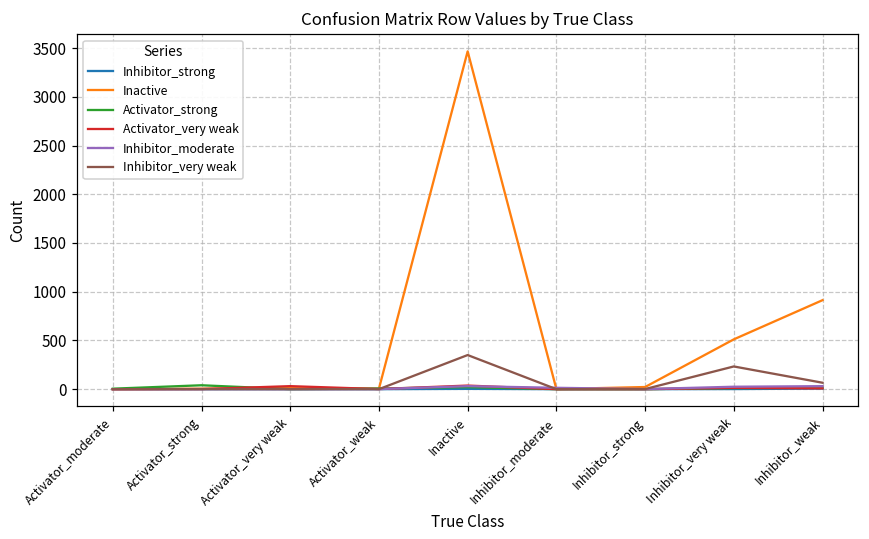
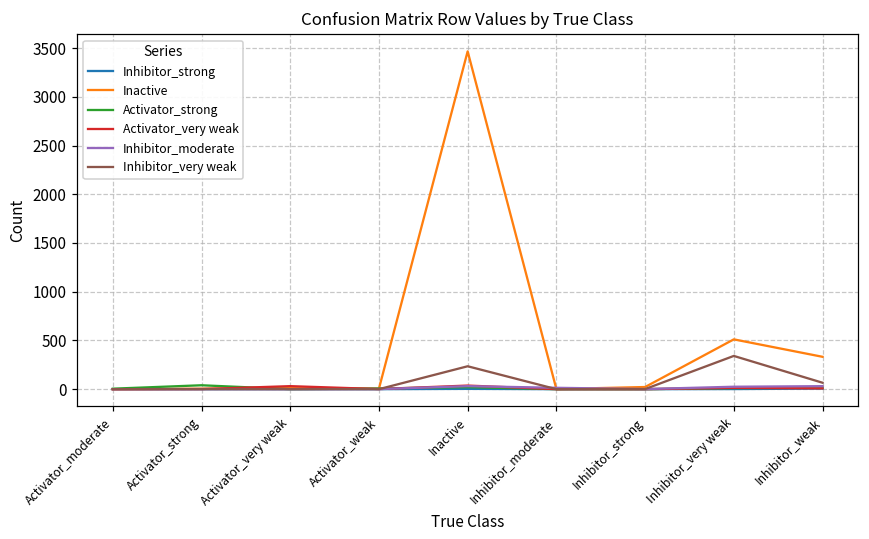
  {
    "Inactive": {
      "Inactive": 3500,
      "Inhibitor_very weak": 500,
-     "Inhibitor_weak": 900
+     "Inhibitor_weak": 300
    },
    "Activator_strong": {
      "Activator_strong": 0
    },
    "Inhibitor_very weak": {
-     "Inactive": 400,
-     "Inhibitor_very weak": 200,
+     "Inactive": 200,
+     "Inhibitor_very weak": 300,
      "Inhibitor_weak": 100
    }
  }
